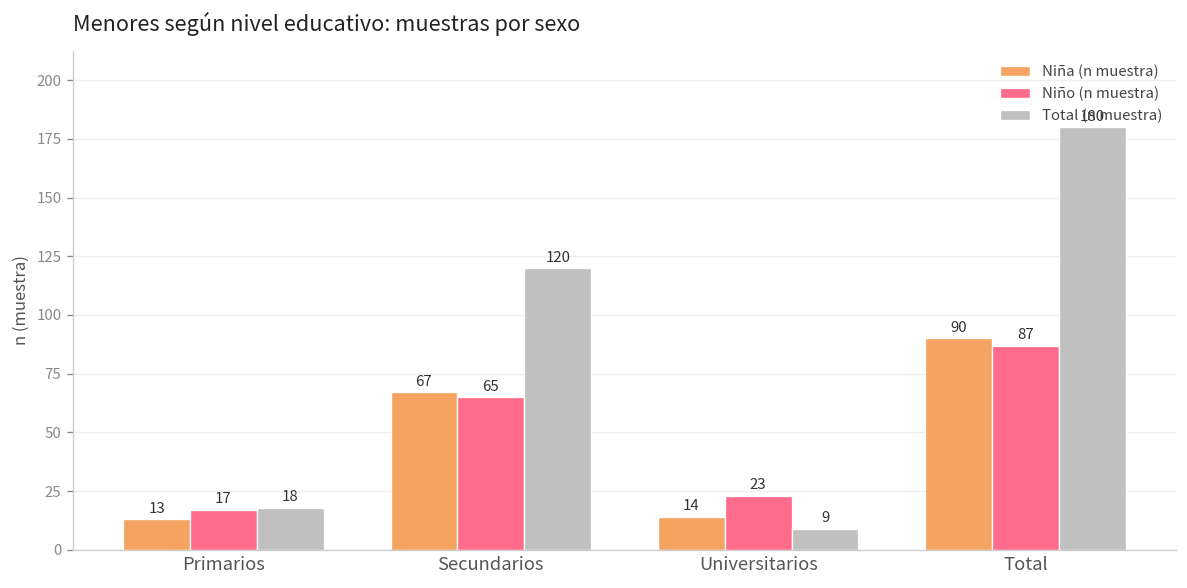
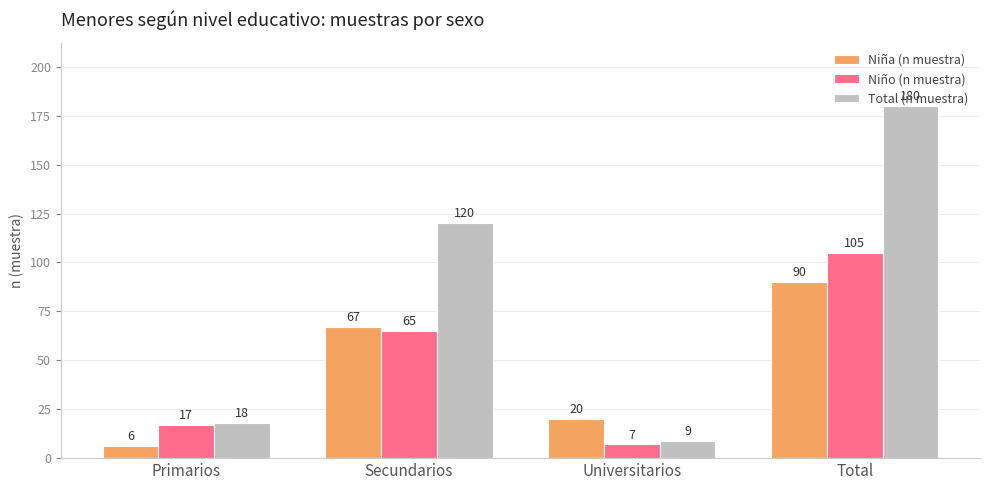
  {
    "Niña (n muestra)": {
-     "Primarios": 13,
+     "Primarios": 6,
      "Secundarios": 67,
-     "Universitarios": 14,
+     "Universitarios": 20,
      "Total": 90
    },
    "Niño (n muestra)": {
      "Primarios": 17,
      "Secundarios": 65,
-     "Universitarios": 23,
-     "Total": 87
+     "Universitarios": 7,
+     "Total": 105
    },
    "Total (n muestra)": {
      "Primarios": 18,
      "Secundarios": 120,
      "Universitarios": 9,
      "Total": 180
    }
  }
